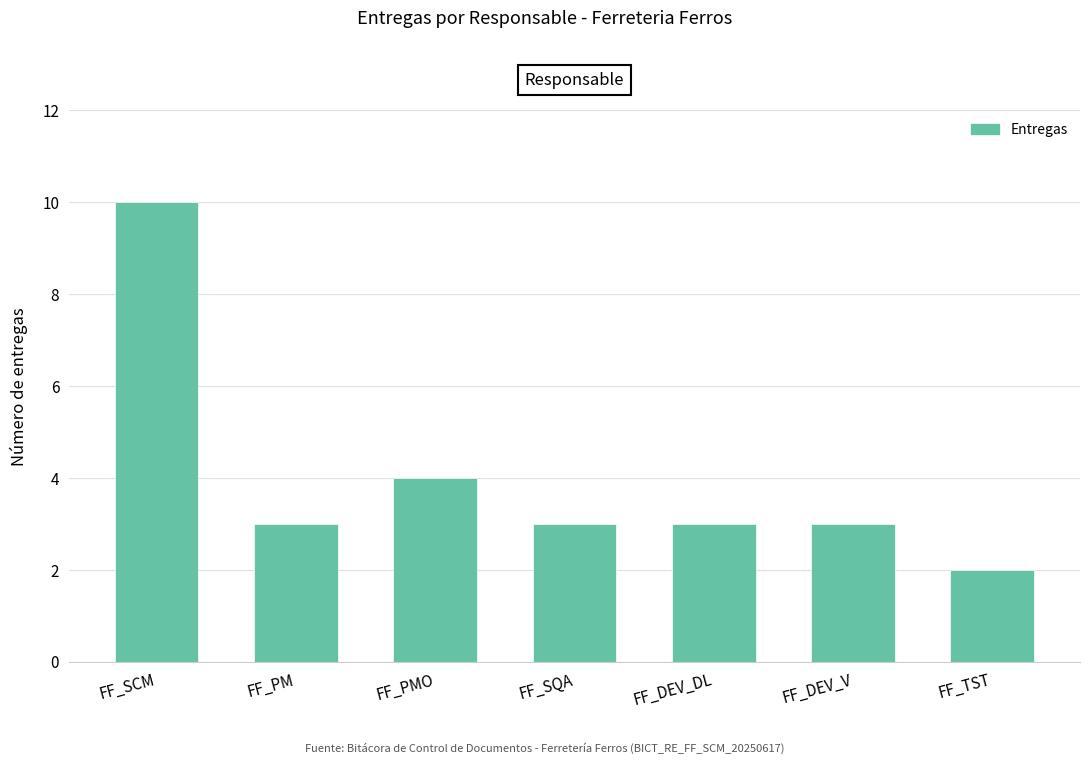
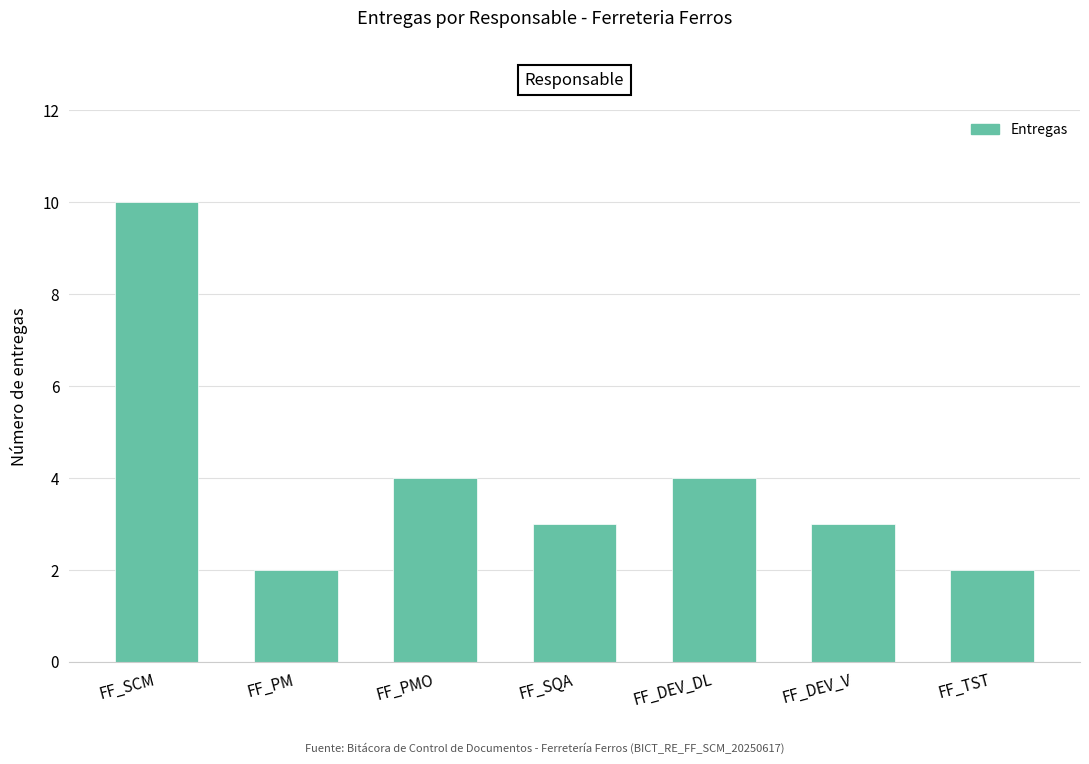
  {
    "FF_SCM": 10,
-   "FF_PM": 3,
+   "FF_PM": 2,
    "FF_PMO": 4,
    "FF_SQA": 3,
-   "FF_DEV_DL": 3,
+   "FF_DEV_DL": 4,
    "FF_DEV_V": 3,
    "FF_TST": 2
  }
